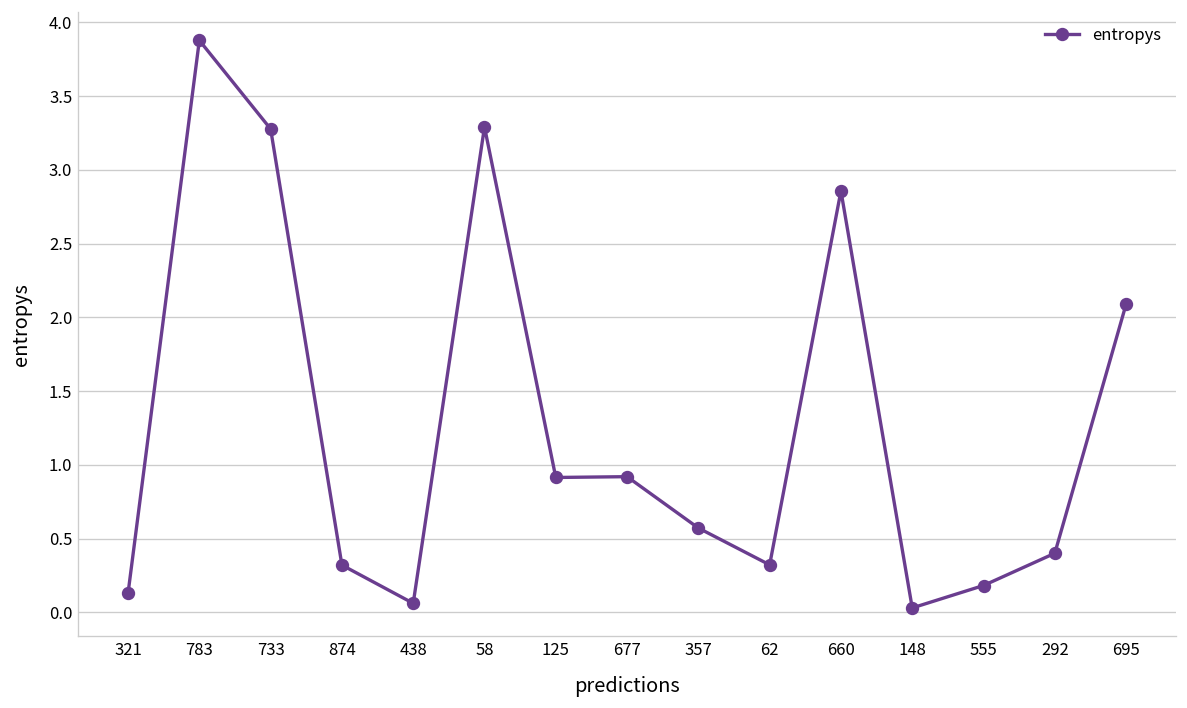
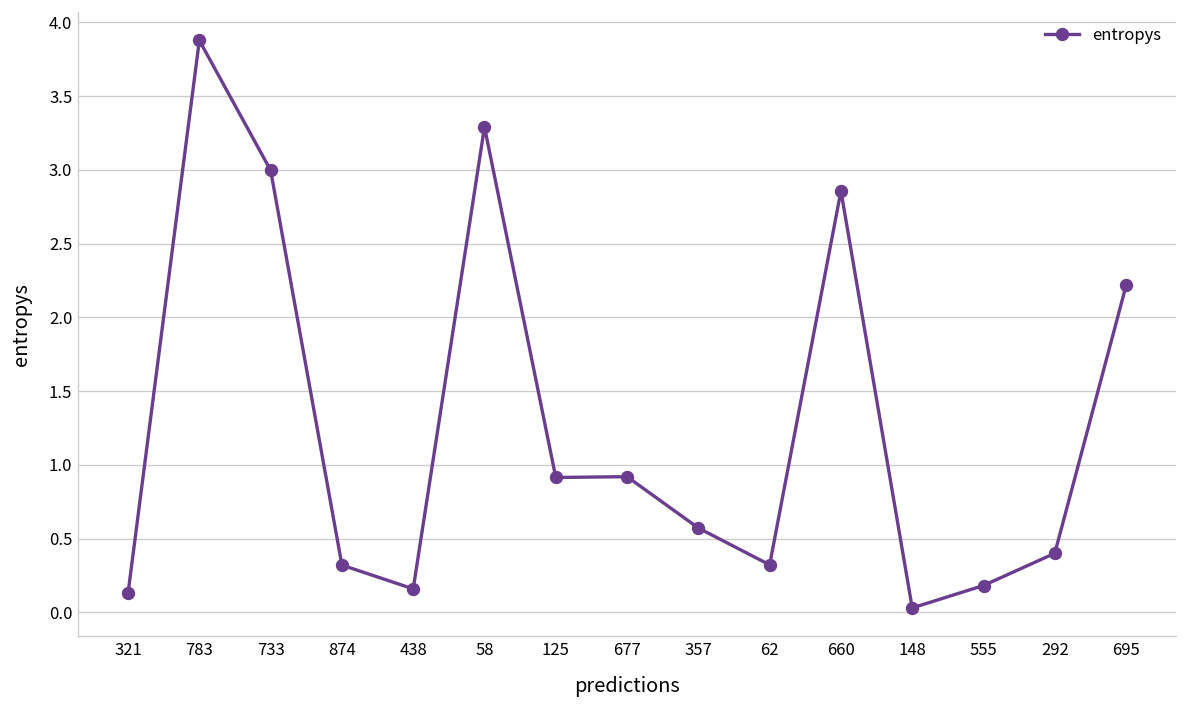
  {
    "321": 0.13,
    "783": 3.88,
-   "733": 3.28,
+   "733": 3.00,
    "874": 0.32,
-   "438": 0.06,
+   "438": 0.16,
    "58": 3.29,
    "125": 0.91,
    "677": 0.92,
    "357": 0.57,
    "62": 0.32,
    "660": 2.86,
    "148": 0.03,
    "555": 0.18,
    "292": 0.40,
-   "695": 2.09
+   "695": 2.22
  }
